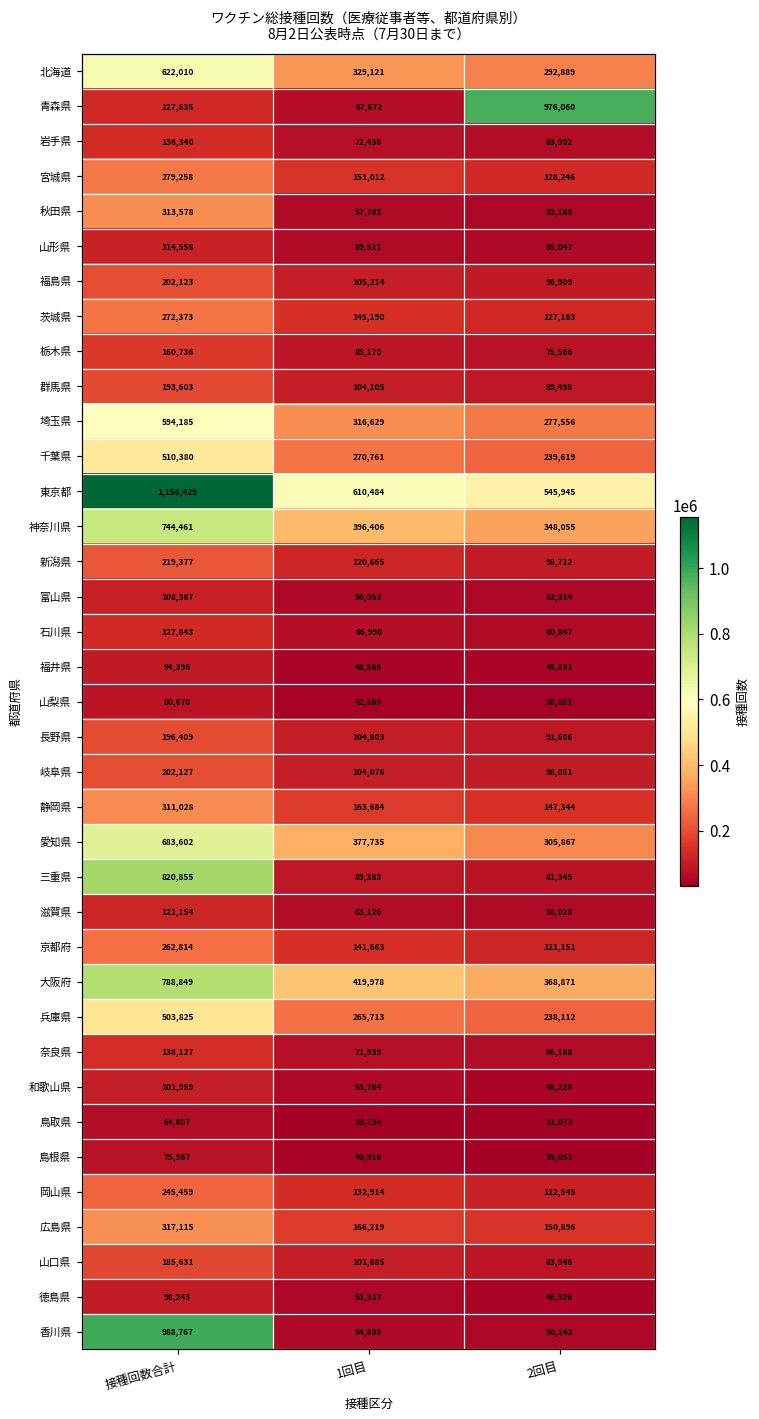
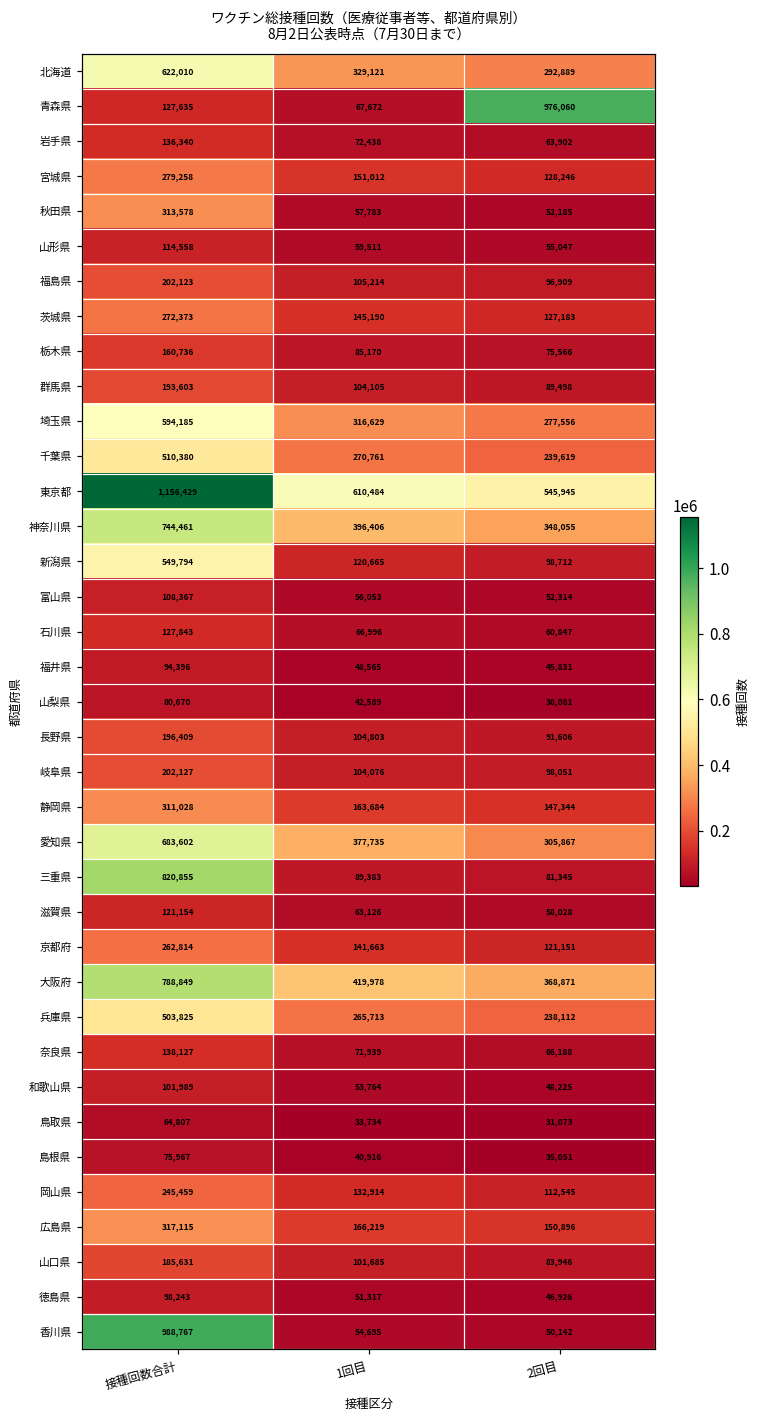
  {
    "北海道": {
      "接種回数合計": "622,010",
      "1回目": "329,121",
      "2回目": "292,889"
    },
    "青森県": {
      "接種回数合計": "127,635",
      "1回目": "67,672",
      "2回目": "976,060"
    },
    "岩手県": {
      "接種回数合計": "136,340",
      "1回目": "72,438",
      "2回目": "63,902"
    },
    "宮城県": {
      "接種回数合計": "279,258",
      "1回目": "151,012",
      "2回目": "128,246"
    },
    "秋田県": {
      "接種回数合計": "313,578",
      "1回目": "57,783",
      "2回目": "52,185"
    },
    "山形県": {
      "接種回数合計": "114,558",
      "1回目": "59,511",
      "2回目": "55,047"
    },
    "福島県": {
      "接種回数合計": "202,123",
      "1回目": "105,214",
      "2回目": "96,909"
    },
    "茨城県": {
      "接種回数合計": "272,373",
      "1回目": "145,190",
      "2回目": "127,183"
    },
    "栃木県": {
      "接種回数合計": "160,736",
      "1回目": "85,170",
      "2回目": "75,566"
    },
    "群馬県": {
      "接種回数合計": "193,603",
      "1回目": "104,105",
      "2回目": "89,498"
    },
    "埼玉県": {
      "接種回数合計": "594,185",
      "1回目": "316,629",
      "2回目": "277,556"
    },
    "千葉県": {
      "接種回数合計": "510,380",
      "1回目": "270,761",
      "2回目": "239,619"
    },
    "東京都": {
      "接種回数合計": "1,156,429",
      "1回目": "610,484",
      "2回目": "545,945"
    },
    "神奈川県": {
      "接種回数合計": "744,461",
      "1回目": "396,406",
      "2回目": "348,055"
    },
    "新潟県": {
-     "接種回数合計": "219,377",
+     "接種回数合計": "549,794",
      "1回目": "120,665",
      "2回目": "98,712"
    },
    "富山県": {
      "接種回数合計": "108,367",
      "1回目": "56,053",
      "2回目": "52,314"
    },
    "石川県": {
      "接種回数合計": "127,843",
      "1回目": "66,996",
      "2回目": "60,847"
    },
    "福井県": {
      "接種回数合計": "94,396",
      "1回目": "48,565",
      "2回目": "45,831"
    },
    "山梨県": {
      "接種回数合計": "80,670",
      "1回目": "42,589",
      "2回目": "38,081"
    },
    "長野県": {
      "接種回数合計": "196,409",
      "1回目": "104,803",
      "2回目": "91,606"
    },
    "岐阜県": {
      "接種回数合計": "202,127",
      "1回目": "104,076",
      "2回目": "98,051"
    },
    "静岡県": {
      "接種回数合計": "311,028",
      "1回目": "163,684",
      "2回目": "147,344"
    },
    "愛知県": {
      "接種回数合計": "683,602",
      "1回目": "377,735",
      "2回目": "305,867"
    },
    "三重県": {
      "接種回数合計": "820,855",
      "1回目": "89,383",
      "2回目": "81,345"
    },
    "滋賀県": {
      "接種回数合計": "121,154",
      "1回目": "63,126",
      "2回目": "58,028"
    },
    "京都府": {
      "接種回数合計": "262,814",
      "1回目": "141,663",
      "2回目": "121,151"
    },
    "大阪府": {
      "接種回数合計": "788,849",
      "1回目": "419,978",
      "2回目": "368,871"
    },
    "兵庫県": {
      "接種回数合計": "503,825",
      "1回目": "265,713",
      "2回目": "238,112"
    },
    "奈良県": {
      "接種回数合計": "138,127",
      "1回目": "71,939",
      "2回目": "66,188"
    },
    "和歌山県": {
      "接種回数合計": "101,989",
      "1回目": "53,764",
      "2回目": "48,225"
    },
    "鳥取県": {
      "接種回数合計": "64,807",
      "1回目": "33,734",
      "2回目": "31,073"
    },
    "島根県": {
      "接種回数合計": "75,967",
      "1回目": "40,916",
      "2回目": "35,051"
    },
    "岡山県": {
      "接種回数合計": "245,459",
      "1回目": "132,914",
      "2回目": "112,545"
    },
    "広島県": {
      "接種回数合計": "317,115",
      "1回目": "166,219",
      "2回目": "150,896"
    },
    "山口県": {
      "接種回数合計": "185,631",
      "1回目": "101,685",
      "2回目": "83,946"
    },
    "徳島県": {
      "接種回数合計": "98,243",
      "1回目": "51,317",
      "2回目": "46,926"
    },
    "香川県": {
      "接種回数合計": "988,767",
      "1回目": "54,695",
      "2回目": "50,142"
    }
  }
